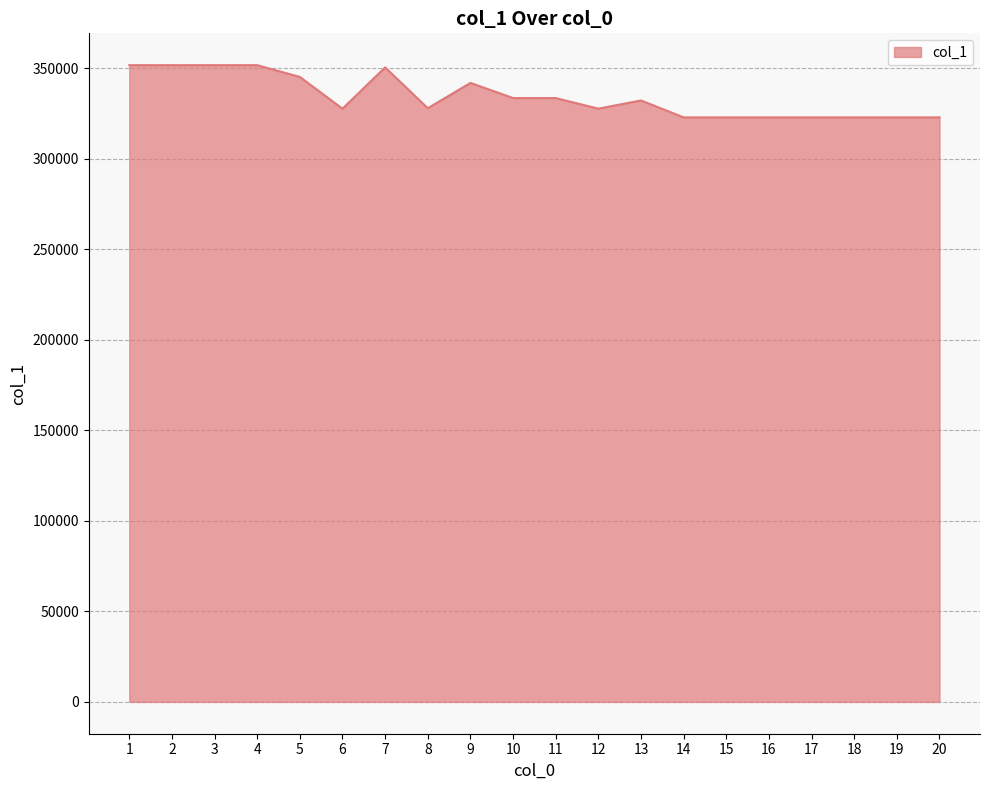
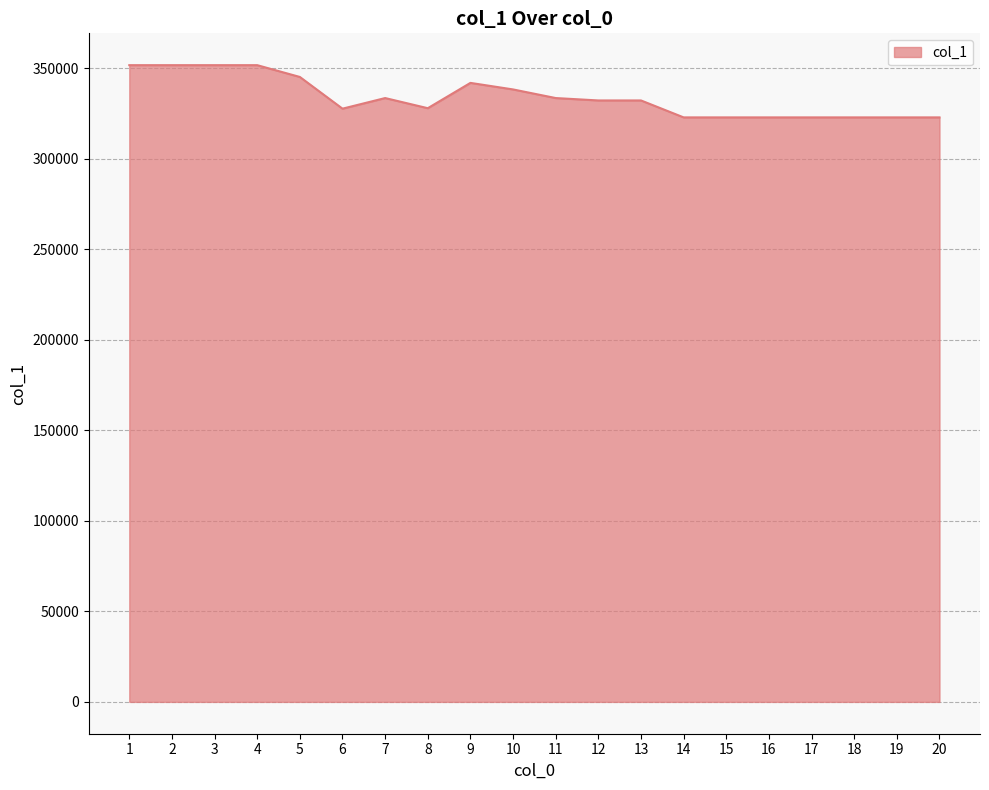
  {
    "1": 352000,
    "2": 352000,
    "3": 352000,
    "4": 352000,
    "5": 345000,
    "6": 328000,
-   "7": 350000,
+   "7": 333000,
    "8": 328000,
    "9": 342000,
-   "10": 333000,
+   "10": 338000,
    "11": 333000,
-   "12": 328000,
+   "12": 332000,
    "13": 332000,
    "14": 323000,
    "15": 323000,
    "16": 323000,
    "17": 323000,
    "18": 323000,
    "19": 323000,
    "20": 323000
  }
